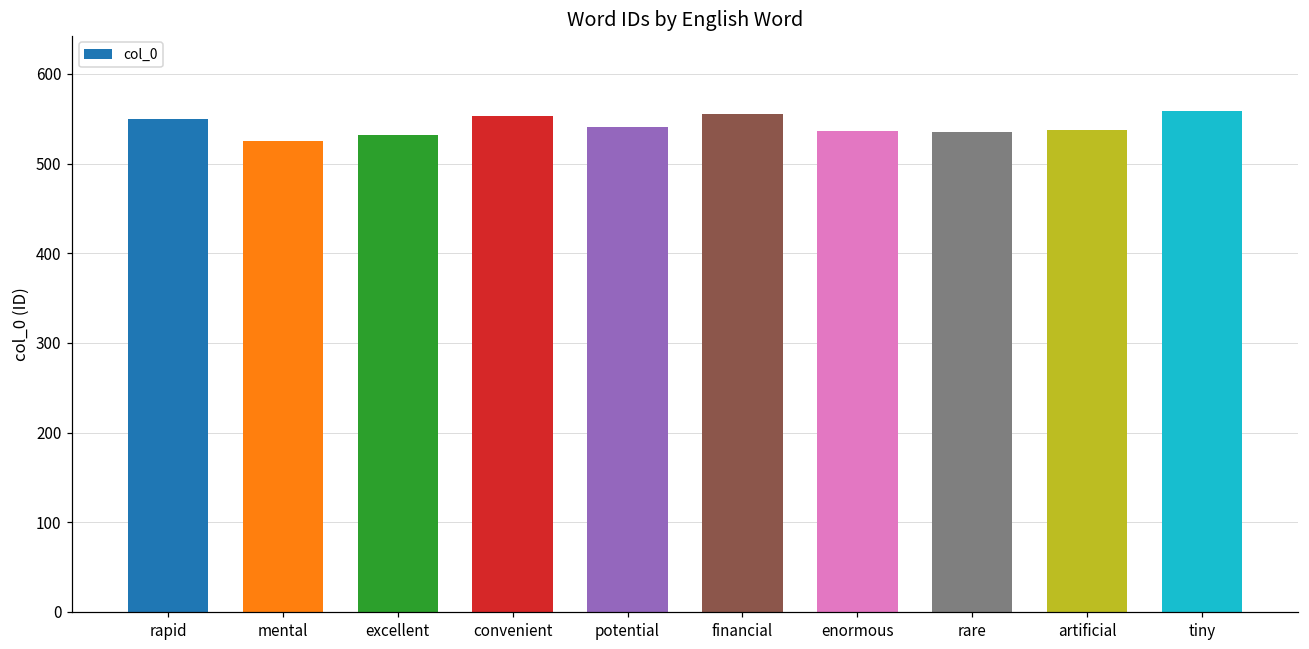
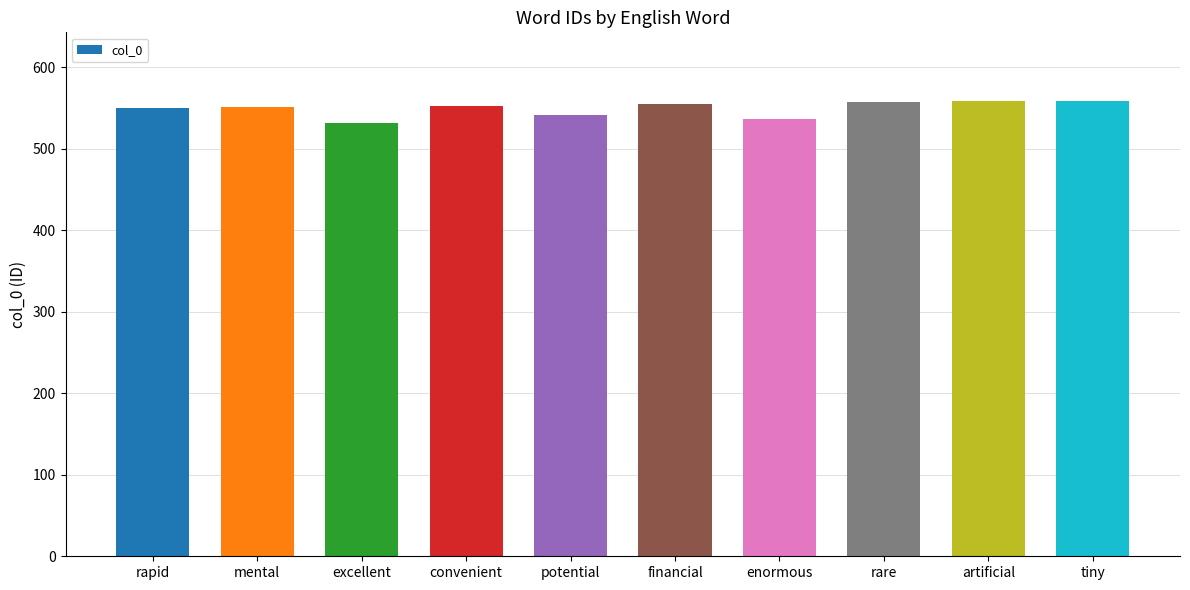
  {
    "rapid": 550,
-   "mental": 530,
+   "mental": 550,
    "excellent": 530,
    "convenient": 550,
    "potential": 540,
    "financial": 560,
    "enormous": 540,
-   "rare": 540,
-   "artificial": 540,
+   "rare": 560,
+   "artificial": 560,
    "tiny": 560
  }
